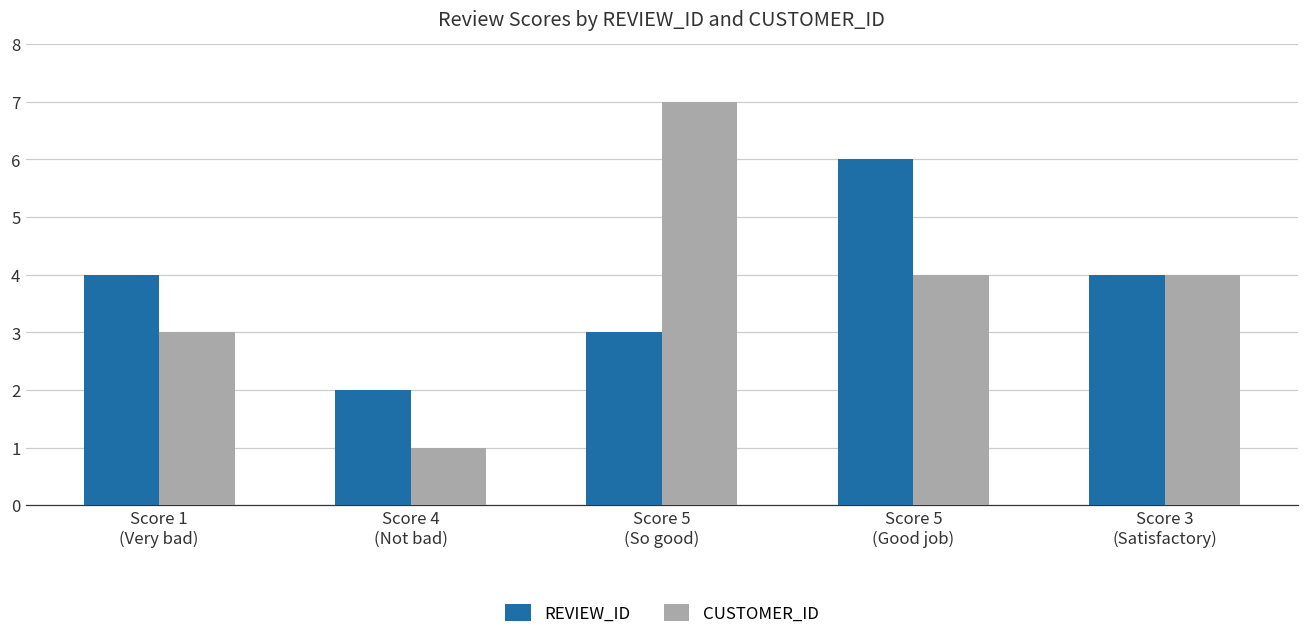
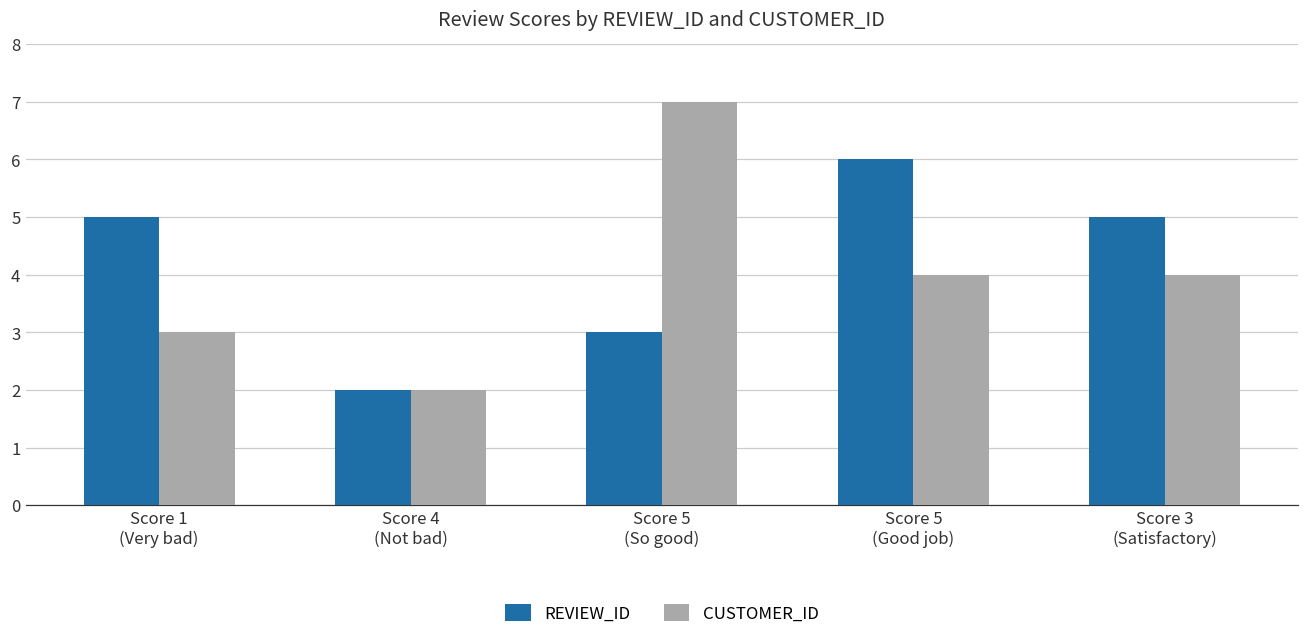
  {
    "REVIEW_ID": {
-     "Score 1 (Very bad)": 4,
+     "Score 1 (Very bad)": 5,
      "Score 4 (Not bad)": 2,
      "Score 5 (So good)": 3,
      "Score 5 (Good job)": 6,
-     "Score 3 (Satisfactory)": 4
+     "Score 3 (Satisfactory)": 5
    },
    "CUSTOMER_ID": {
      "Score 1 (Very bad)": 3,
-     "Score 4 (Not bad)": 1,
+     "Score 4 (Not bad)": 2,
      "Score 5 (So good)": 7,
      "Score 5 (Good job)": 4,
      "Score 3 (Satisfactory)": 4
    }
  }
